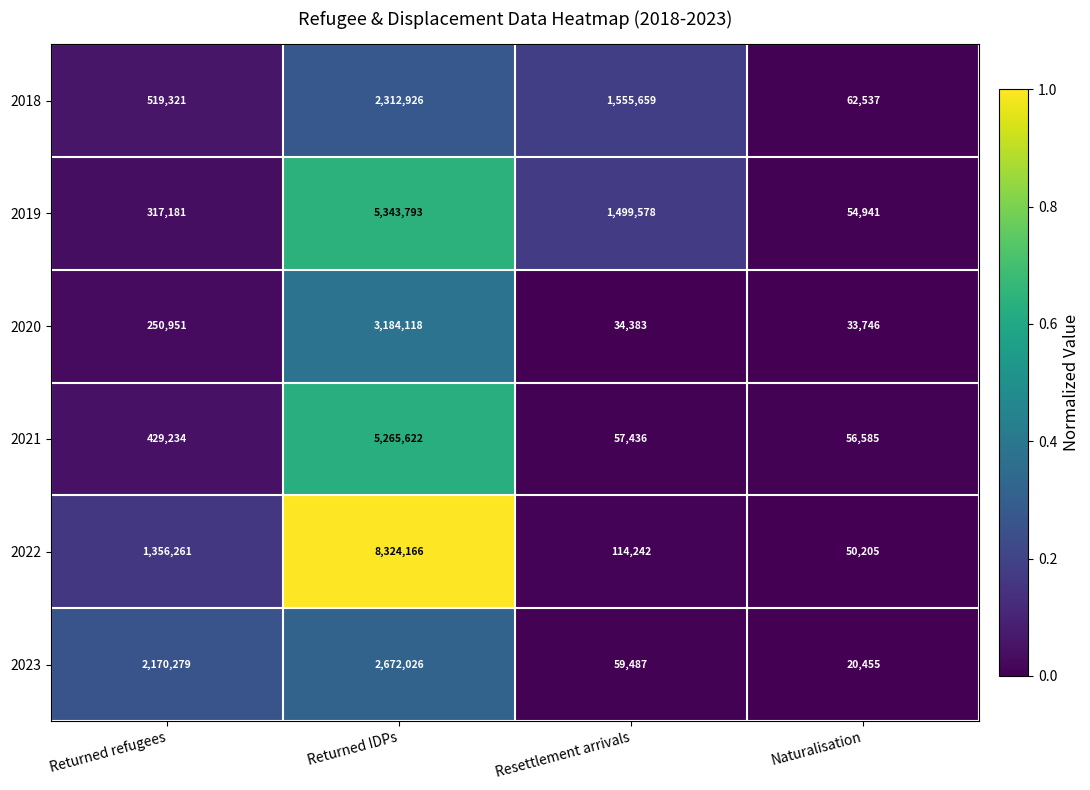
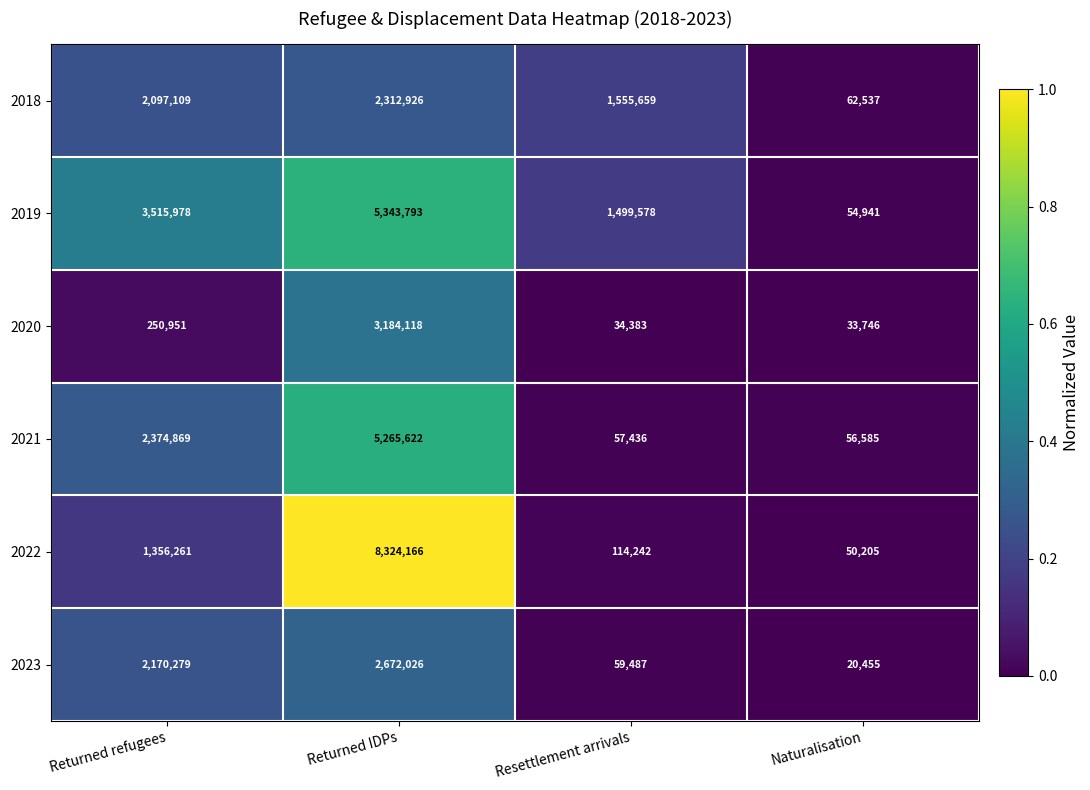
  {
    "2018": {
-     "Returned refugees": "519,321",
+     "Returned refugees": "2,097,109",
      "Returned IDPs": "2,312,926",
      "Resettlement arrivals": "1,555,659",
      "Naturalisation": "62,537"
    },
    "2019": {
-     "Returned refugees": "317,181",
+     "Returned refugees": "3,515,978",
      "Returned IDPs": "5,343,793",
      "Resettlement arrivals": "1,499,578",
      "Naturalisation": "54,941"
    },
    "2020": {
      "Returned refugees": "250,951",
      "Returned IDPs": "3,184,118",
      "Resettlement arrivals": "34,383",
      "Naturalisation": "33,746"
    },
    "2021": {
-     "Returned refugees": "429,234",
+     "Returned refugees": "2,374,869",
      "Returned IDPs": "5,265,622",
      "Resettlement arrivals": "57,436",
      "Naturalisation": "56,585"
    },
    "2022": {
      "Returned refugees": "1,356,261",
      "Returned IDPs": "8,324,166",
      "Resettlement arrivals": "114,242",
      "Naturalisation": "50,205"
    },
    "2023": {
      "Returned refugees": "2,170,279",
      "Returned IDPs": "2,672,026",
      "Resettlement arrivals": "59,487",
      "Naturalisation": "20,455"
    }
  }
